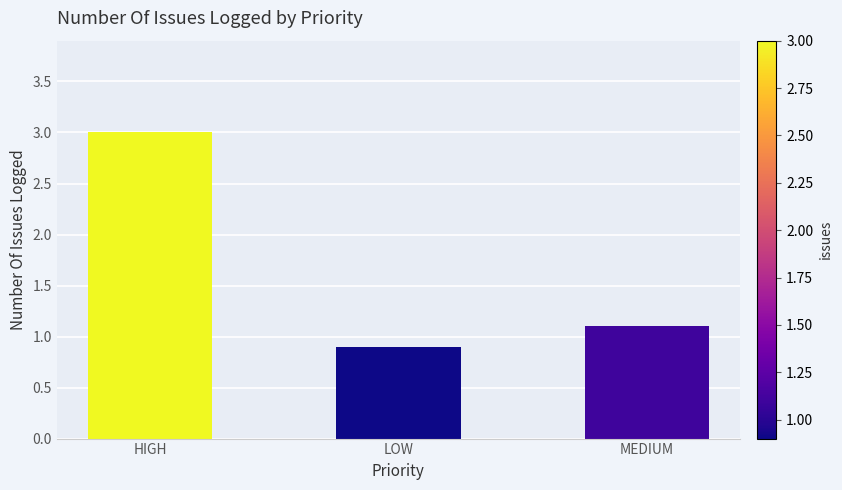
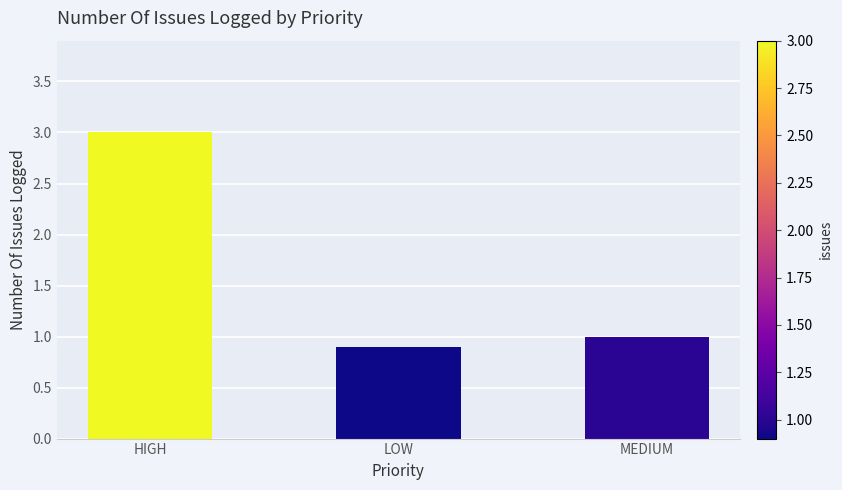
  {
    "HIGH": 3.0,
    "LOW": 0.9,
-   "MEDIUM": 1.1
+   "MEDIUM": 1.0
  }
